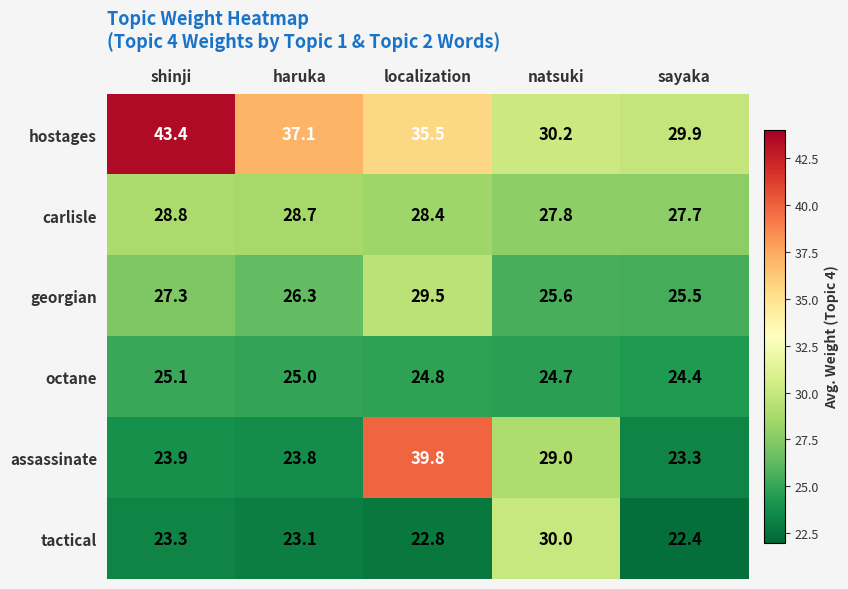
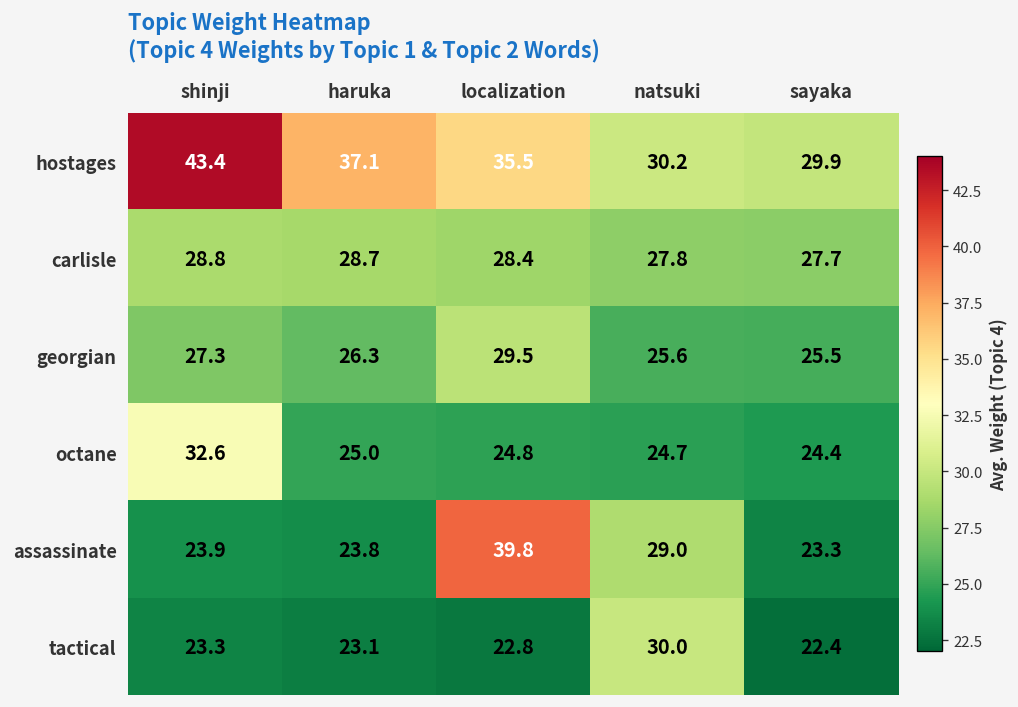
  {
    "hostages": {
      "shinji": 43.4,
      "haruka": 37.1,
      "localization": 35.5,
      "natsuki": 30.2,
      "sayaka": 29.9
    },
    "carlisle": {
      "shinji": 28.8,
      "haruka": 28.7,
      "localization": 28.4,
      "natsuki": 27.8,
      "sayaka": 27.7
    },
    "georgian": {
      "shinji": 27.3,
      "haruka": 26.3,
      "localization": 29.5,
      "natsuki": 25.6,
      "sayaka": 25.5
    },
    "octane": {
-     "shinji": 25.1,
+     "shinji": 32.6,
      "haruka": 25.0,
      "localization": 24.8,
      "natsuki": 24.7,
      "sayaka": 24.4
    },
    "assassinate": {
      "shinji": 23.9,
      "haruka": 23.8,
      "localization": 39.8,
      "natsuki": 29.0,
      "sayaka": 23.3
    },
    "tactical": {
      "shinji": 23.3,
      "haruka": 23.1,
      "localization": 22.8,
      "natsuki": 30.0,
      "sayaka": 22.4
    }
  }
